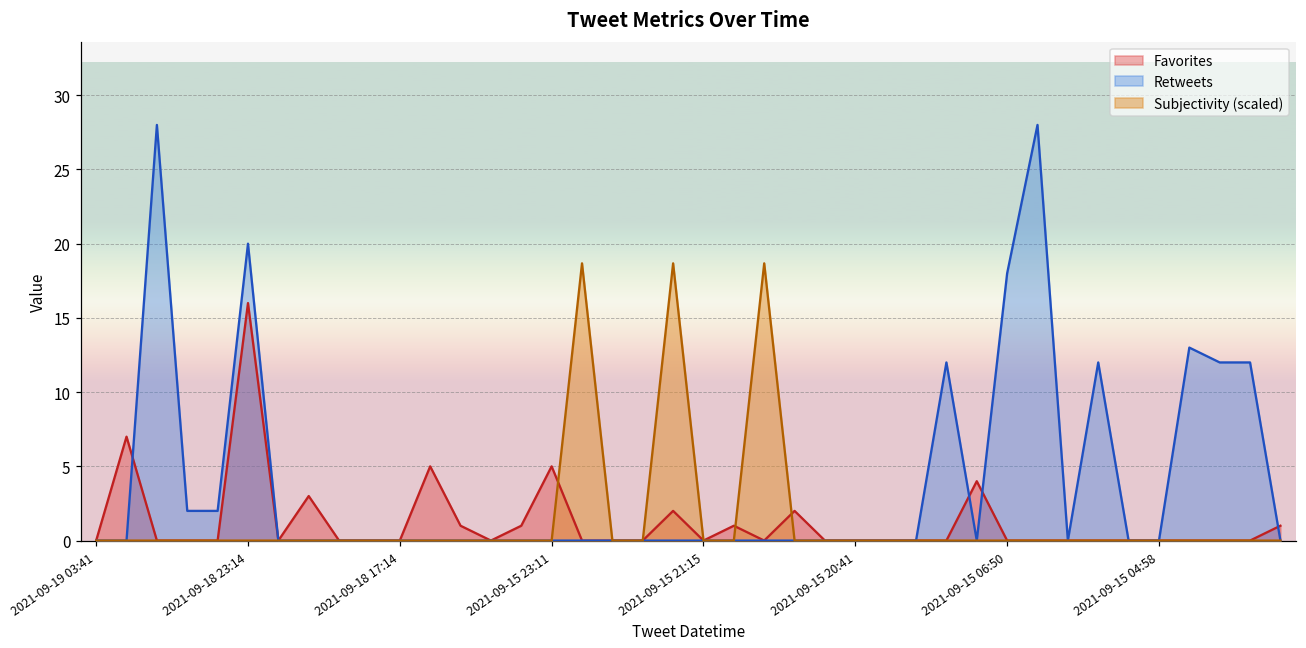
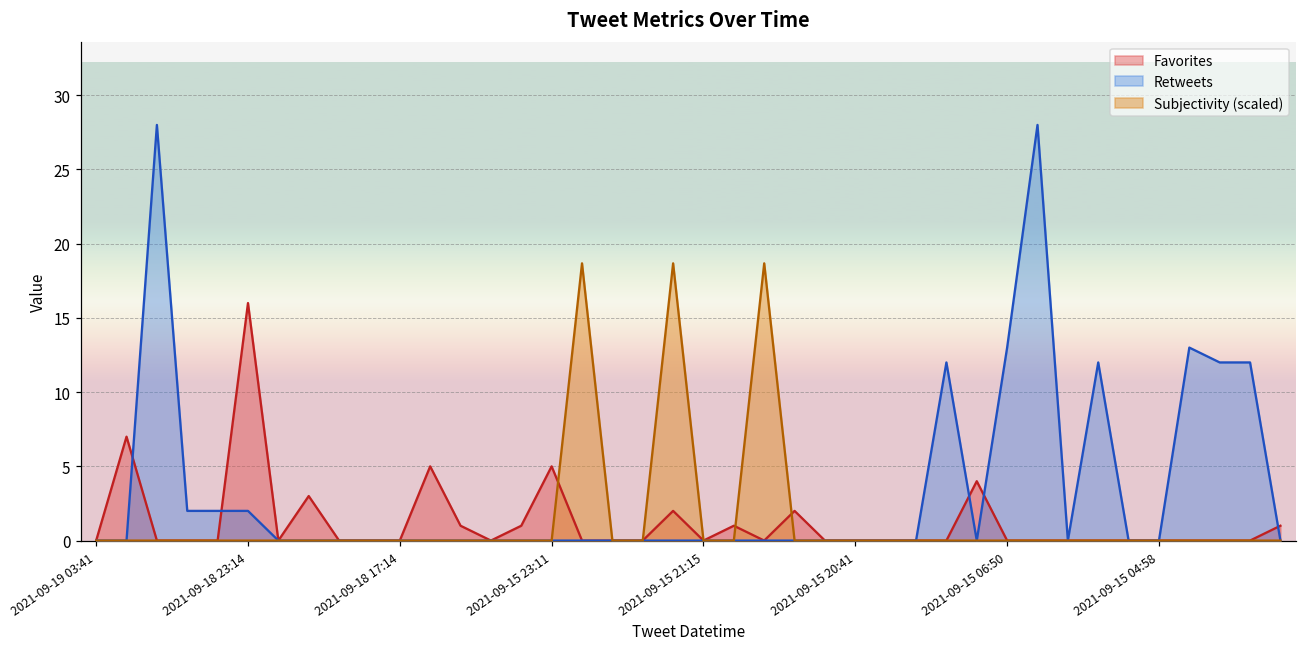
  {
    "Retweets": {
-     "2021-09-18 23:14": 20,
-     "2021-09-15 06:50": 18
+     "2021-09-18 23:14": 2,
+     "2021-09-15 06:50": 13
    }
  }
